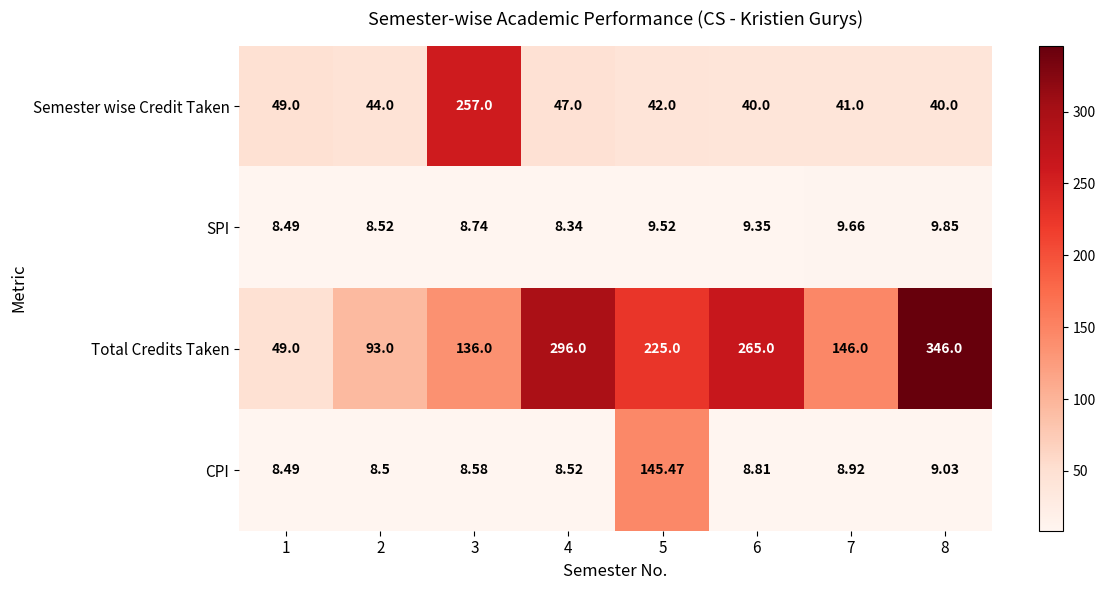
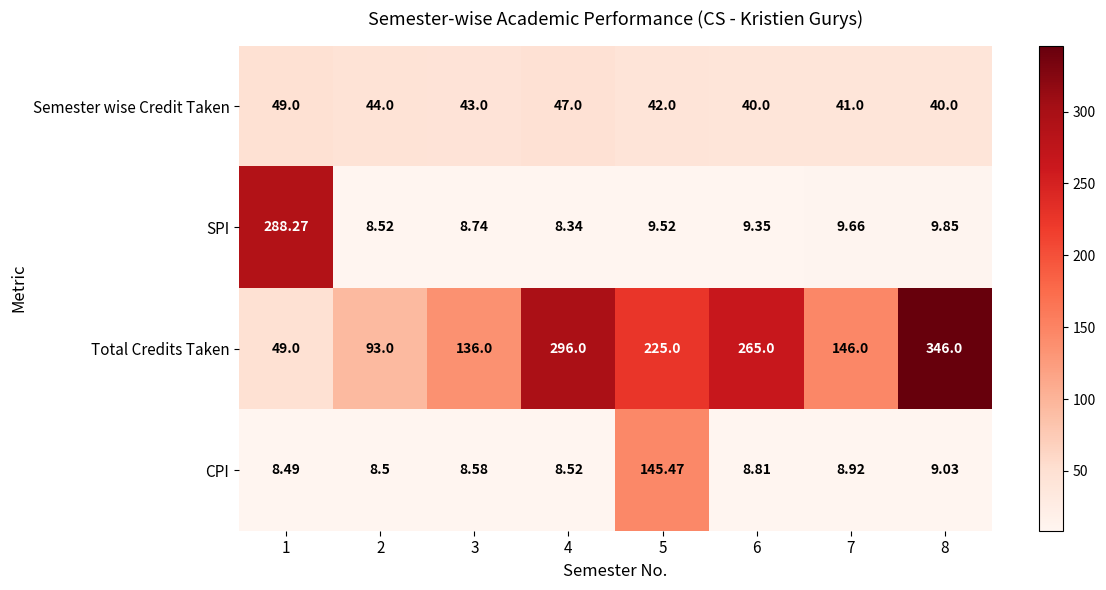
  {
    "Semester wise Credit Taken": {
      "1": 49.0,
      "2": 44.0,
-     "3": 257.0,
+     "3": 43.0,
      "4": 47.0,
      "5": 42.0,
      "6": 40.0,
      "7": 41.0,
      "8": 40.0
    },
    "SPI": {
-     "1": 8.49,
+     "1": 288.27,
      "2": 8.52,
      "3": 8.74,
      "4": 8.34,
      "5": 9.52,
      "6": 9.35,
      "7": 9.66,
      "8": 9.85
    },
    "Total Credits Taken": {
      "1": 49.0,
      "2": 93.0,
      "3": 136.0,
      "4": 296.0,
      "5": 225.0,
      "6": 265.0,
      "7": 146.0,
      "8": 346.0
    },
    "CPI": {
      "1": 8.49,
      "2": 8.5,
      "3": 8.58,
      "4": 8.52,
      "5": 145.47,
      "6": 8.81,
      "7": 8.92,
      "8": 9.03
    }
  }
